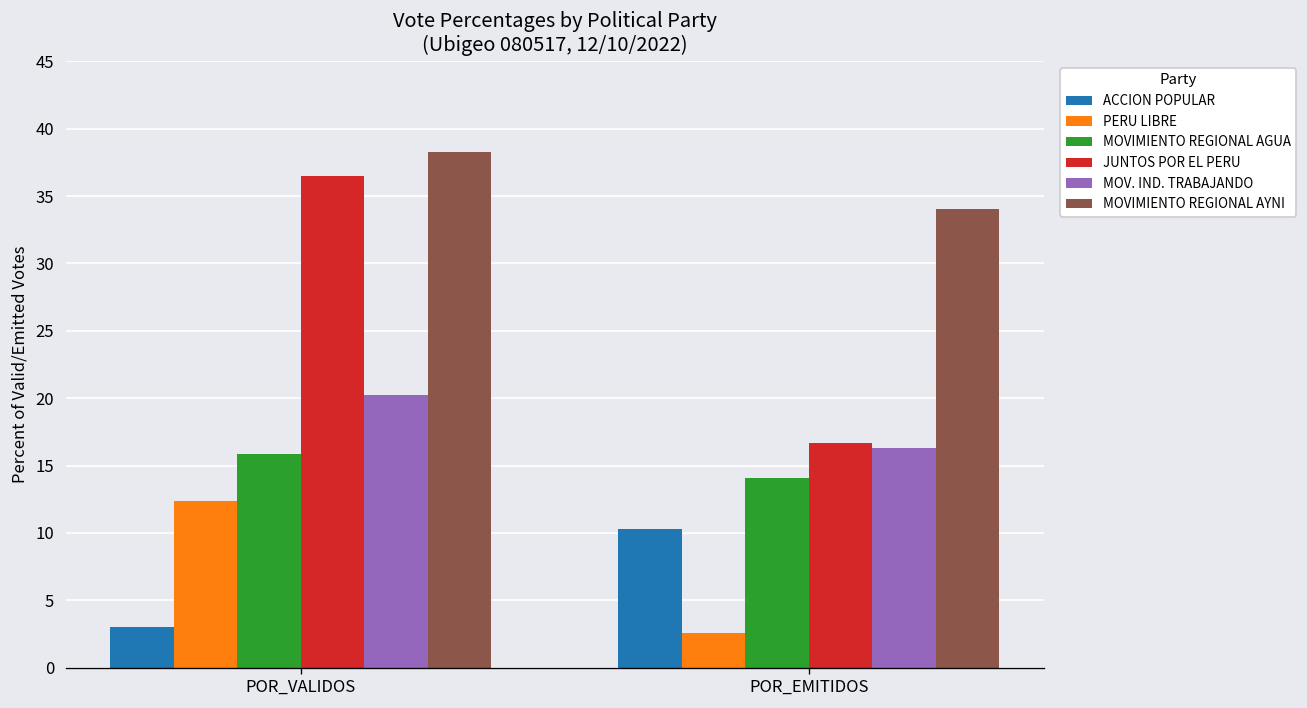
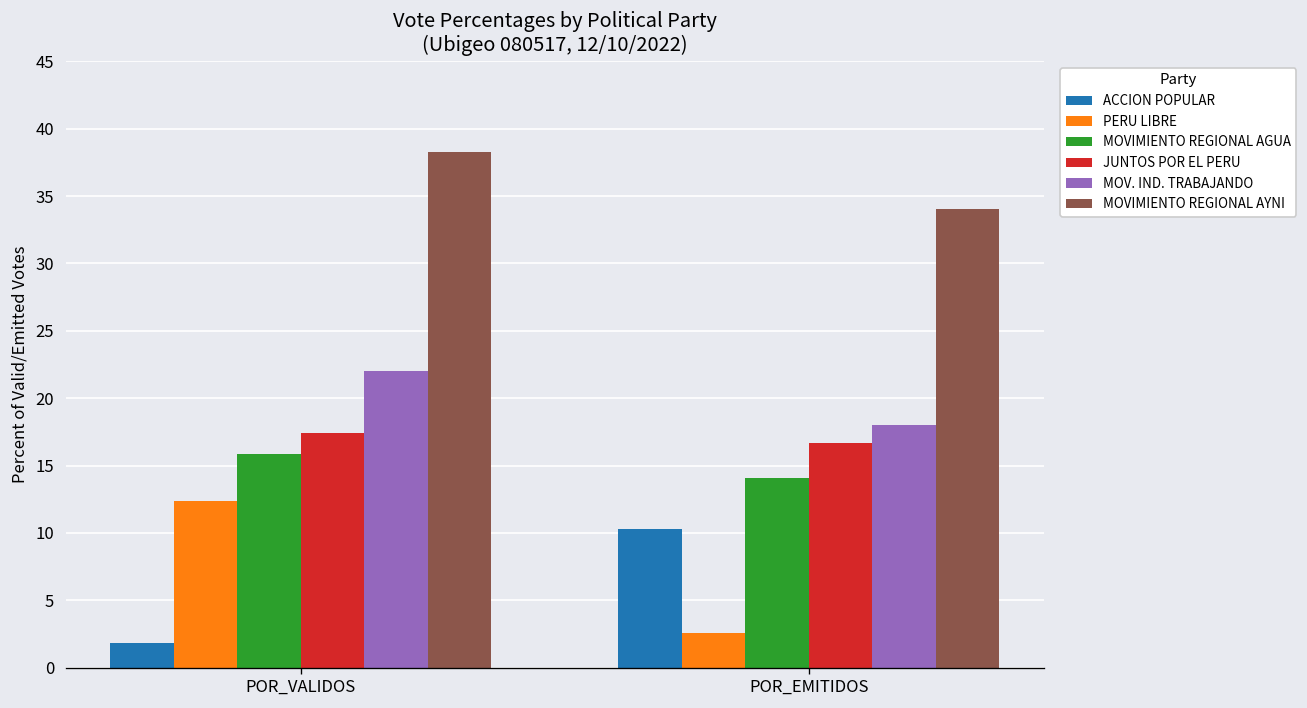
  {
    "ACCION POPULAR": {
-     "POR_VALIDOS": 3.0,
+     "POR_VALIDOS": 1.8,
      "POR_EMITIDOS": 10.3
    },
    "PERU LIBRE": {
      "POR_VALIDOS": 12.3,
      "POR_EMITIDOS": 2.6
    },
    "MOVIMIENTO REGIONAL AGUA": {
      "POR_VALIDOS": 15.9,
      "POR_EMITIDOS": 14.1
    },
    "JUNTOS POR EL PERU": {
-     "POR_VALIDOS": 36.5,
+     "POR_VALIDOS": 17.4,
      "POR_EMITIDOS": 16.6
    },
    "MOV. IND. TRABAJANDO": {
-     "POR_VALIDOS": 20.2,
-     "POR_EMITIDOS": 16.3
+     "POR_VALIDOS": 22.0,
+     "POR_EMITIDOS": 18.0
    },
    "MOVIMIENTO REGIONAL AYNI": {
      "POR_VALIDOS": 38.2,
      "POR_EMITIDOS": 34.0
    }
  }
